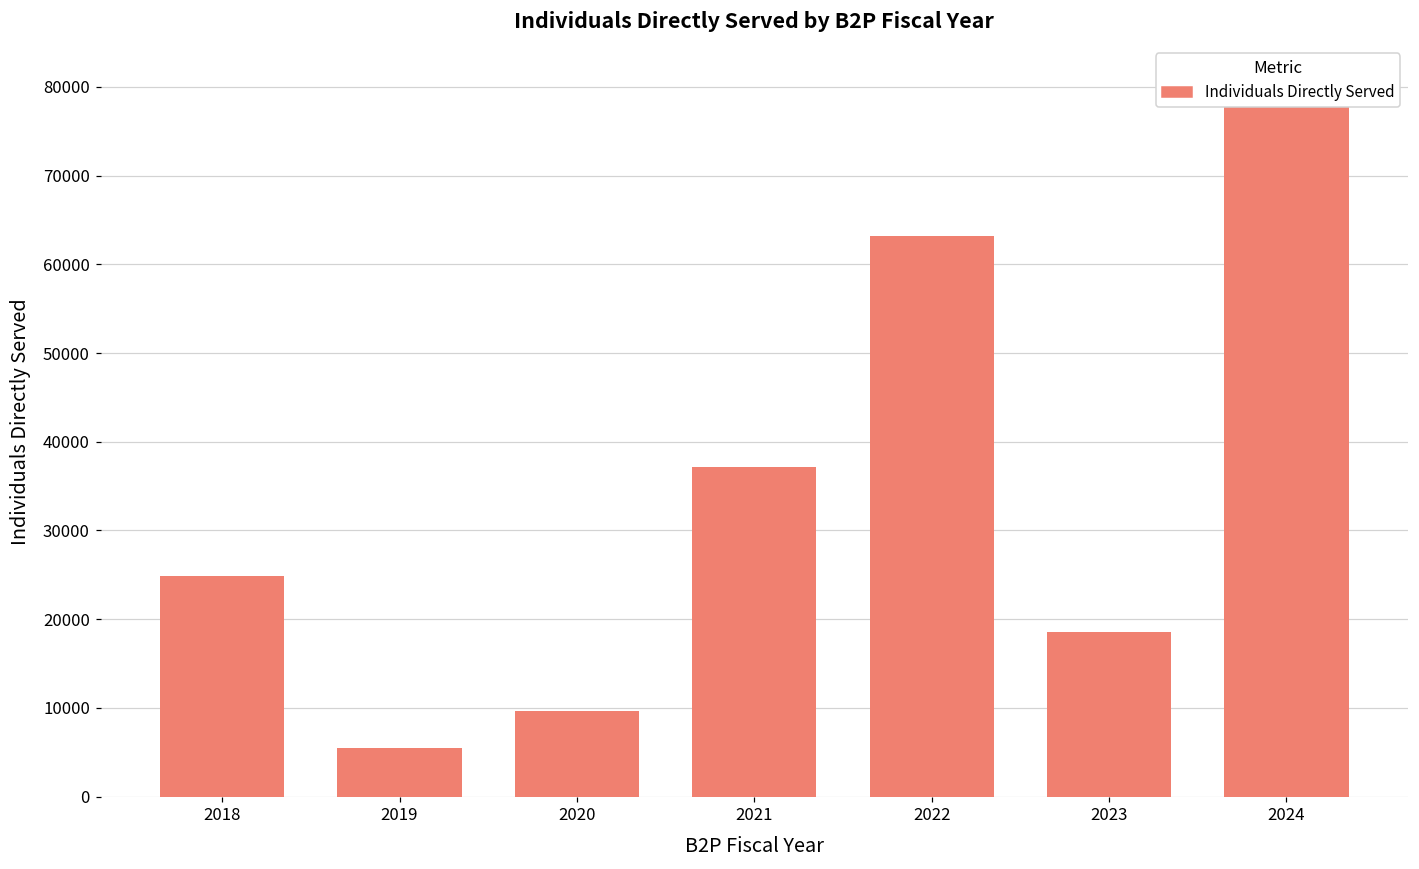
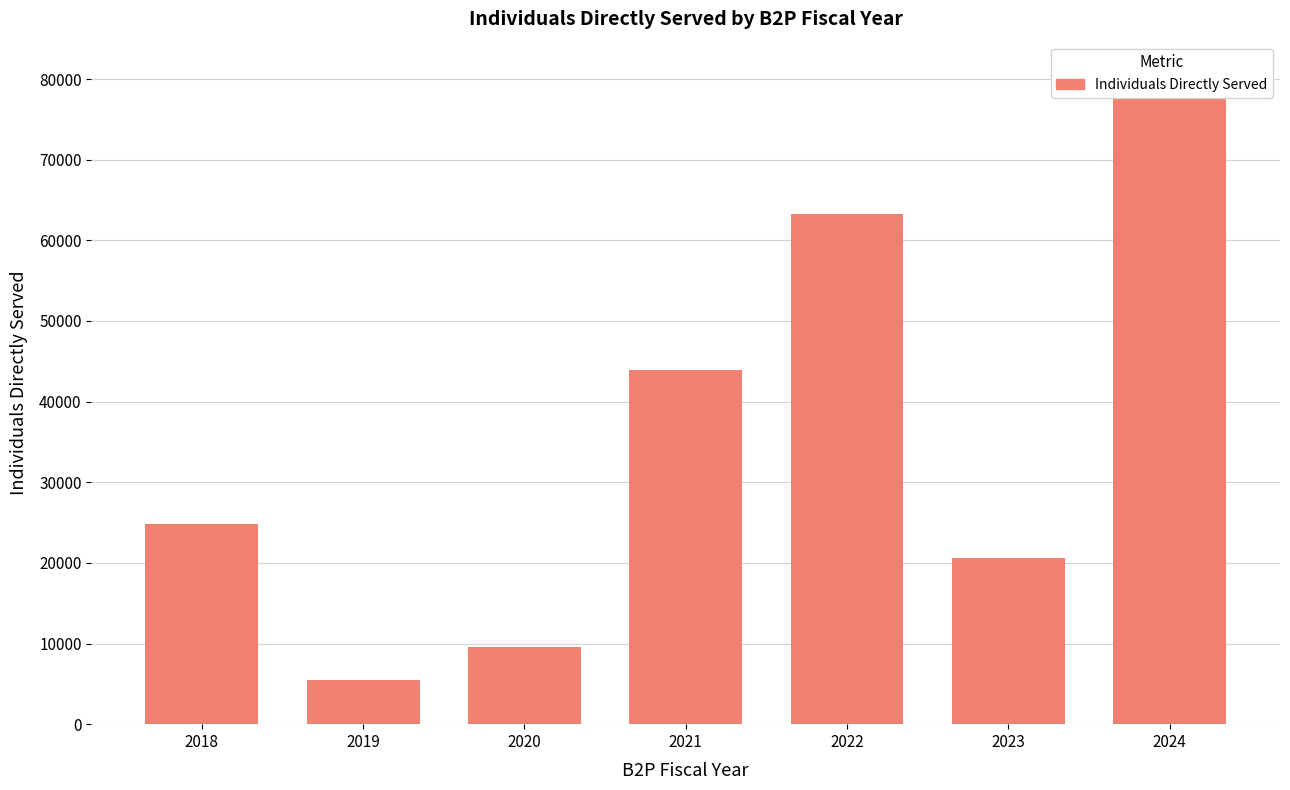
  {
    "2018": 25000,
    "2019": 5000,
    "2020": 10000,
-   "2021": 37000,
+   "2021": 44000,
    "2022": 63000,
-   "2023": 19000
+   "2023": 21000
  }
